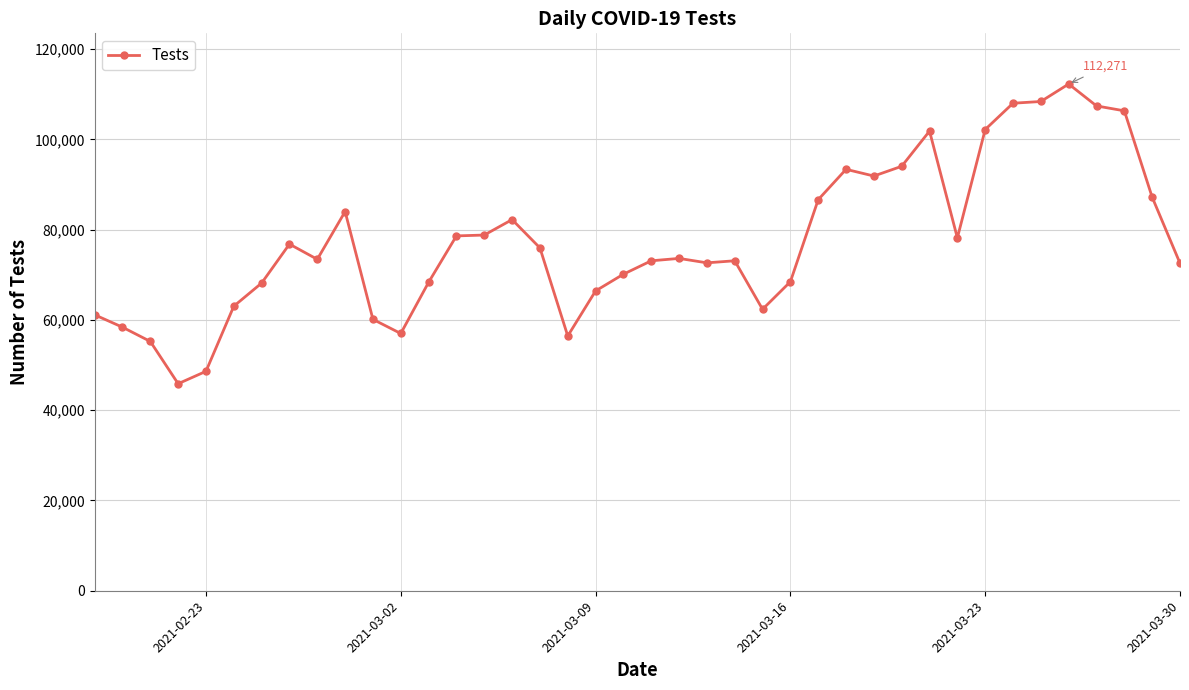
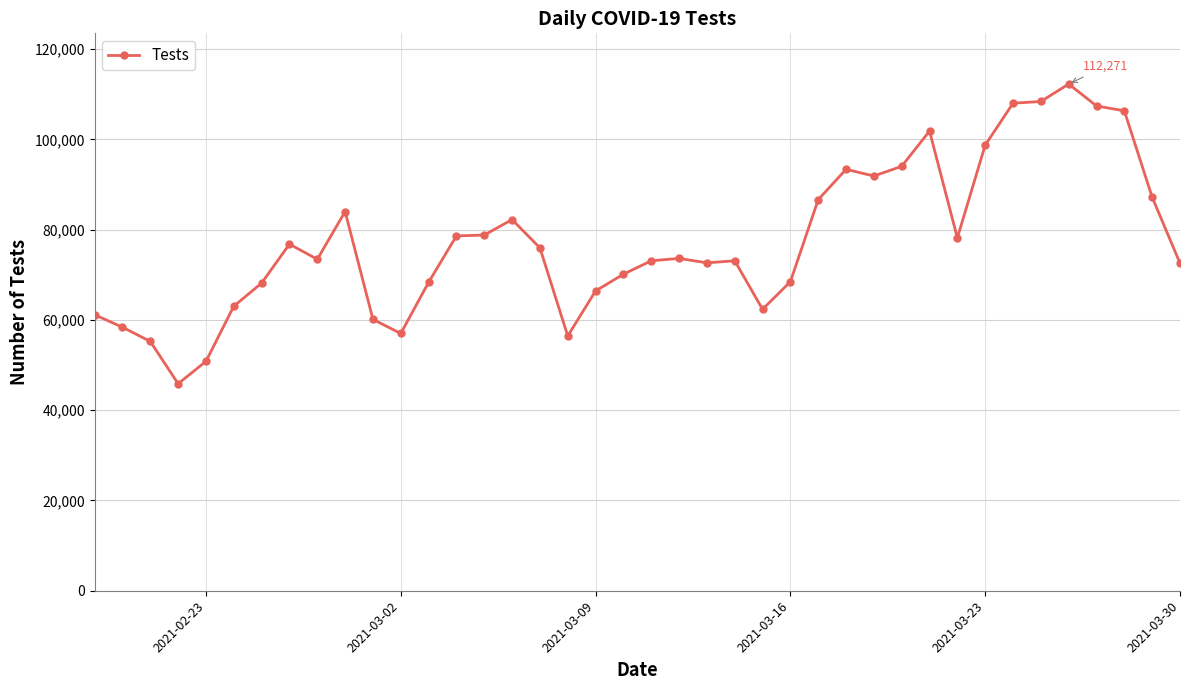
  {
-   "2021-02-23": "49,000",
+   "2021-02-23": "51,000",
    "2021-03-02": "57,000",
    "2021-03-09": "66,000",
    "2021-03-16": "68,000",
-   "2021-03-23": "102,000",
+   "2021-03-23": "99,000",
    "2021-03-30": "73,000"
  }
